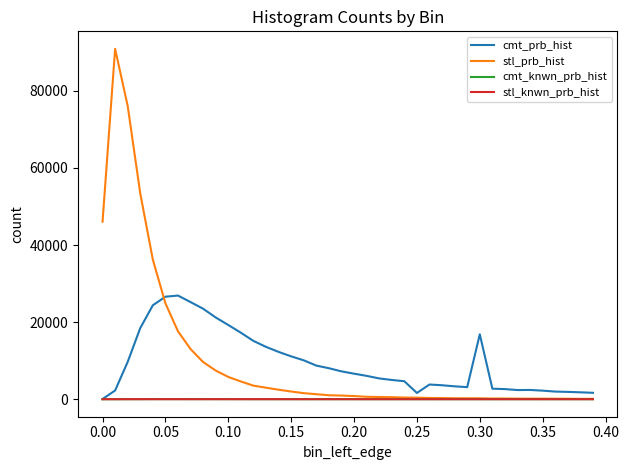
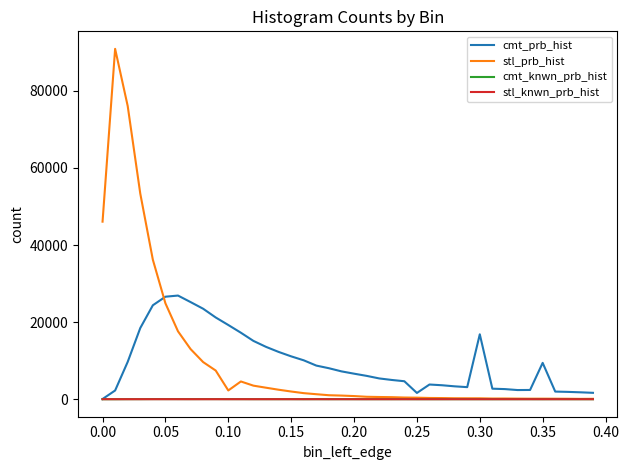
  {
    "cmt_prb_hist": {
      "0.05": 27000,
      "0.10": 19000,
      "0.15": 11000,
      "0.20": 7000,
      "0.25": 2000,
      "0.30": 17000,
-     "0.35": 2000
+     "0.35": 9000
    },
    "stl_prb_hist": {
      "0.00": 46000,
      "0.05": 25000,
-     "0.10": 6000,
+     "0.10": 2000,
      "0.15": 2000,
      "0.20": 1000
    },
    "stl_knwn_prb_hist": {
      "0.05": 0,
      "0.10": 0,
      "0.15": 0,
      "0.20": 0
    }
  }
